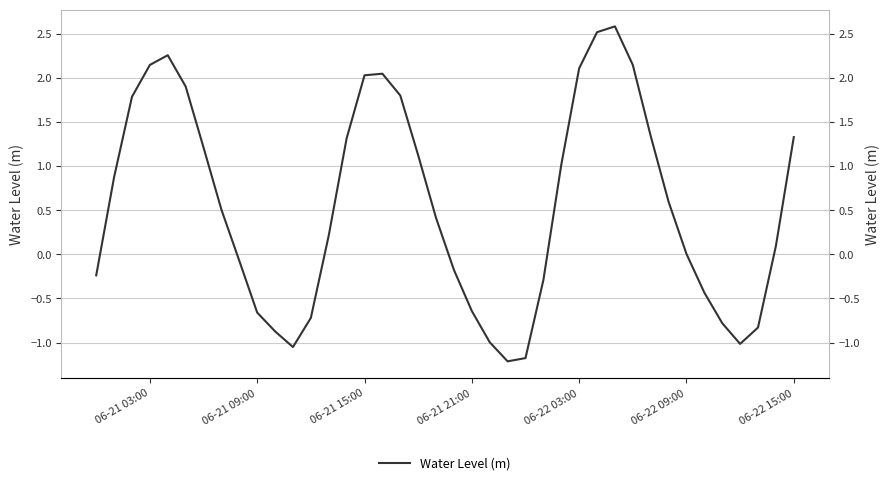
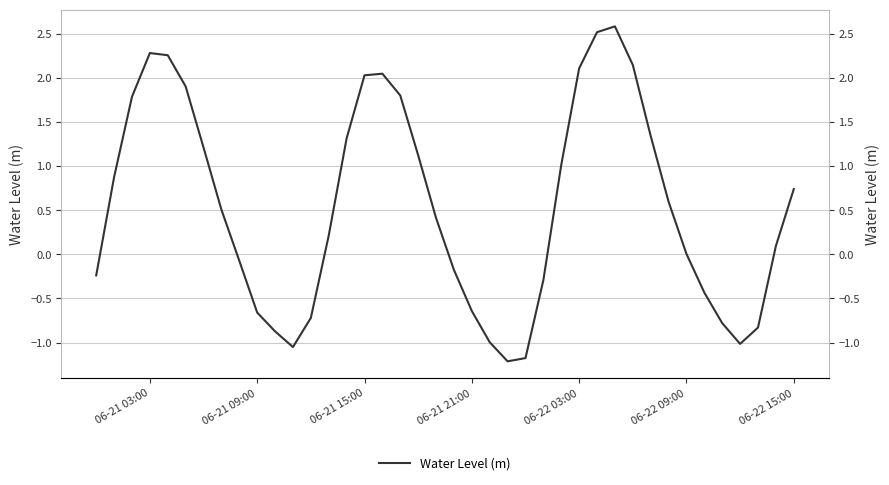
  {
-   "06-21 03:00": 2.1,
+   "06-21 03:00": 2.3,
    "06-21 09:00": -0.7,
    "06-21 15:00": 2.0,
    "06-21 21:00": -0.6,
    "06-22 03:00": 2.1,
    "06-22 09:00": 0.0,
-   "06-22 15:00": 1.3
+   "06-22 15:00": 0.7
  }
